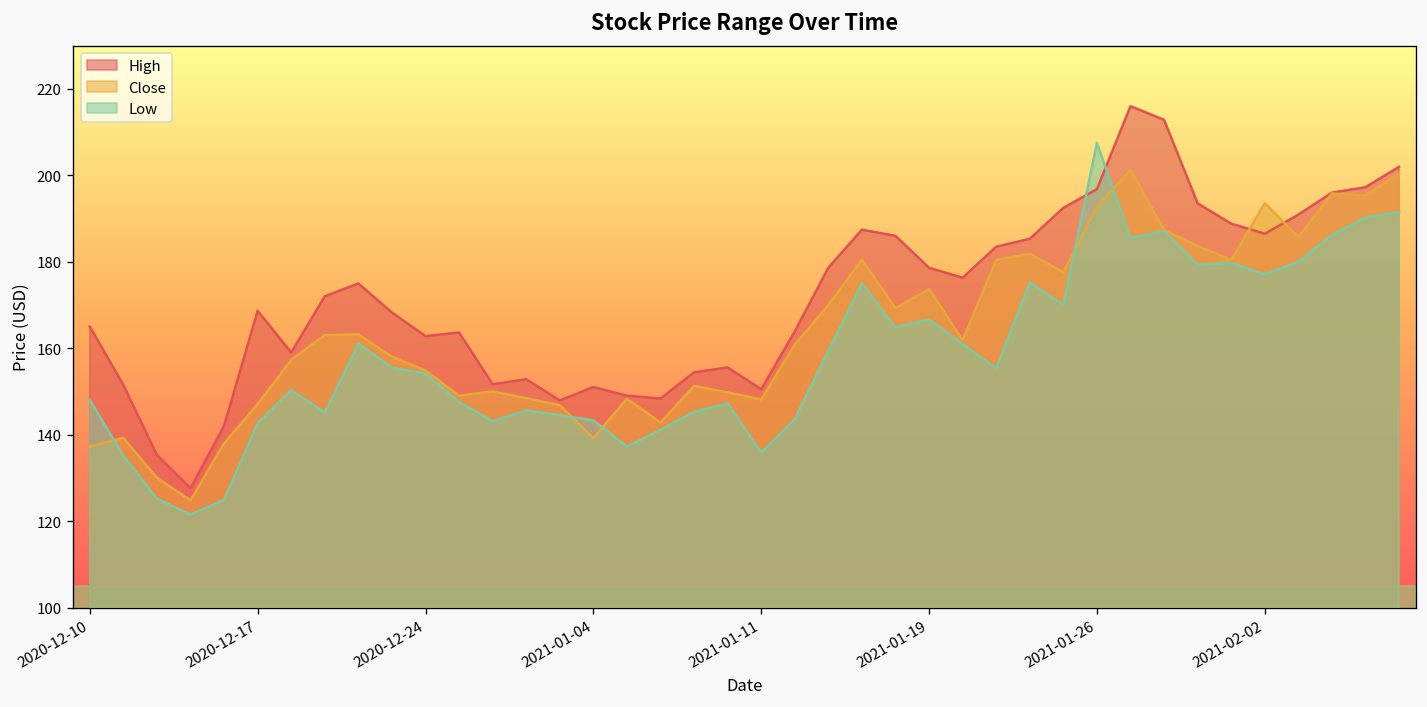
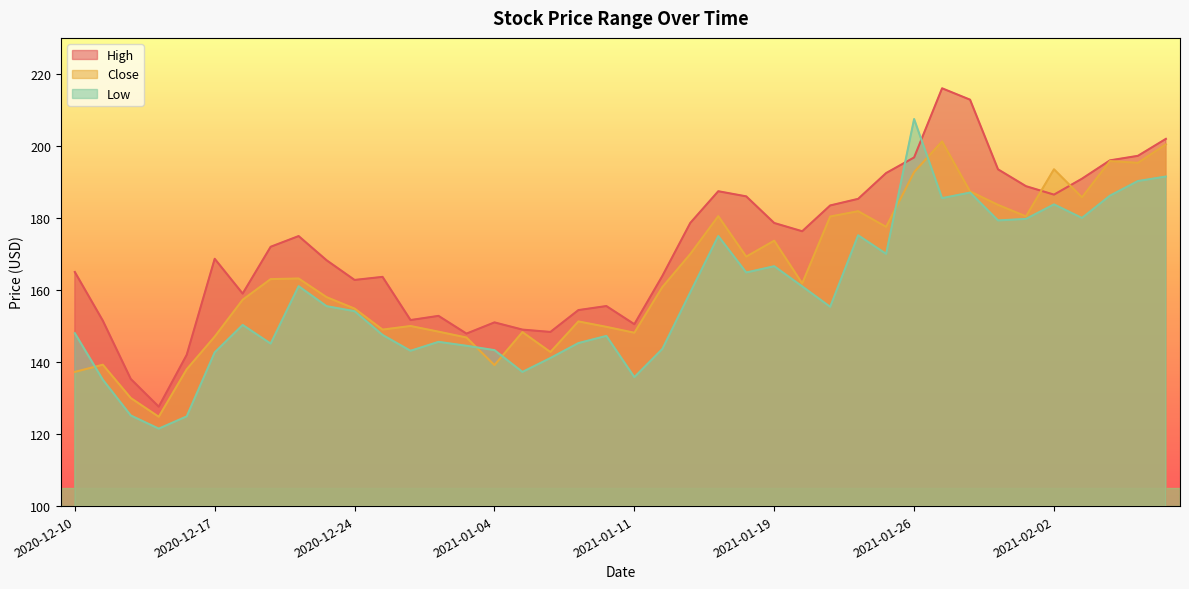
  {
    "High": {
      "2020-12-10": 165,
      "2020-12-17": 169,
      "2020-12-24": 163,
      "2021-01-04": 151,
      "2021-01-11": 151,
      "2021-01-19": 179,
      "2021-01-26": 197,
      "2021-02-02": 186
    },
    "Close": {
      "2020-12-10": 137,
      "2020-12-17": 147,
      "2020-12-24": 155,
      "2021-01-04": 139,
      "2021-01-11": 148,
      "2021-01-19": 174,
      "2021-01-26": 193,
      "2021-02-02": 194
    },
    "Low": {
      "2020-12-10": 148,
      "2020-12-17": 143,
      "2020-12-24": 154,
      "2021-01-04": 143,
      "2021-01-11": 136,
      "2021-01-19": 167,
      "2021-01-26": 207,
-     "2021-02-02": 177
+     "2021-02-02": 184
    }
  }
